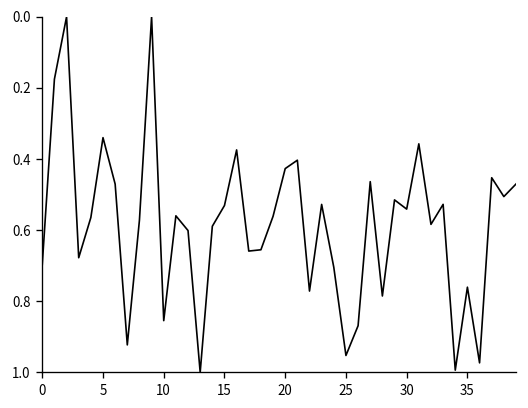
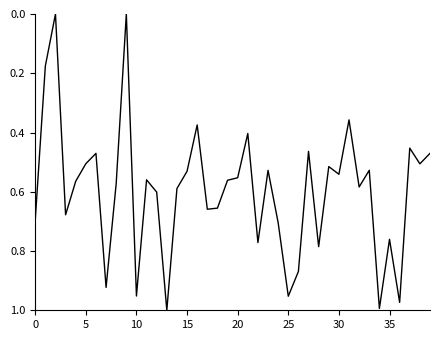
  {
    "0": 0.70,
-   "5": 0.34,
-   "10": 0.85,
+   "5": 0.51,
+   "10": 0.95,
    "15": 0.53,
-   "20": 0.43,
+   "20": 0.55,
    "25": 0.95,
    "30": 0.54,
    "35": 0.76
  }
